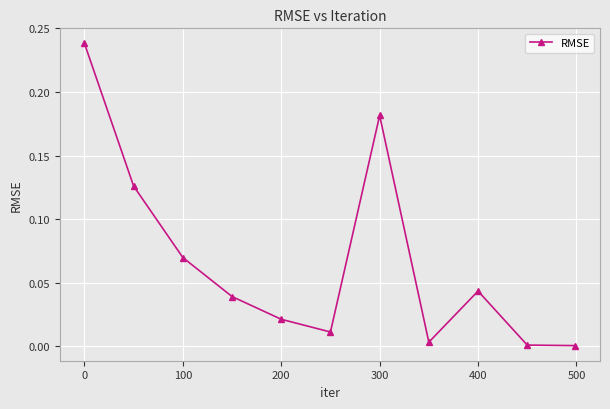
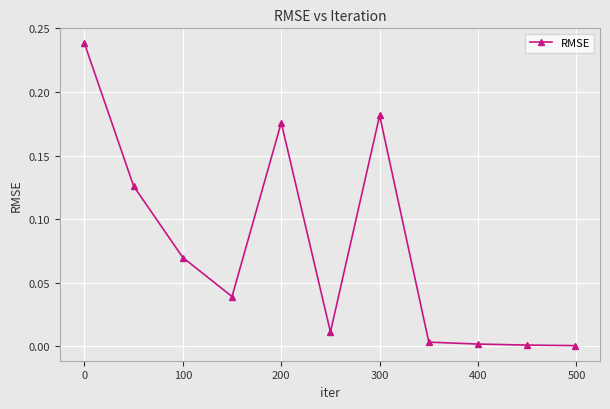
  {
    "0": 0.238,
    "100": 0.070,
-   "200": 0.021,
+   "200": 0.176,
    "300": 0.182,
-   "400": 0.043
+   "400": 0.002
  }
